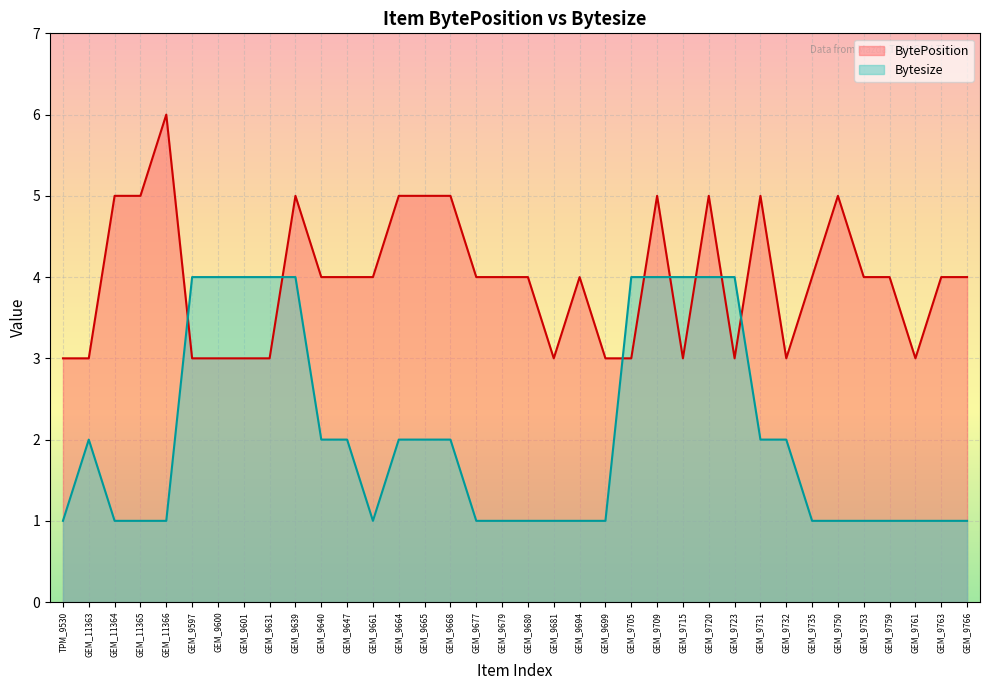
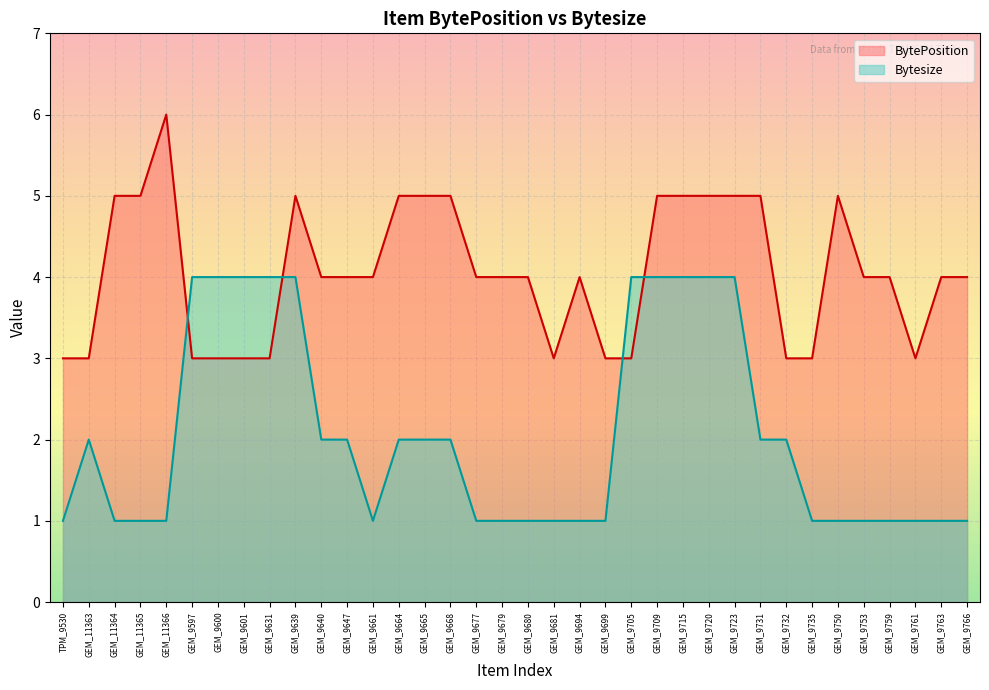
  {
    "BytePosition": {
      "TPM_9530": 3,
      "GEM_11363": 3,
      "GEM_11364": 5,
      "GEM_11365": 5,
      "GEM_11366": 6,
      "GEM_9597": 3,
      "GEM_9600": 3,
      "GEM_9601": 3,
      "GEM_9631": 3,
      "GEM_9639": 5,
      "GEM_9640": 4,
      "GEM_9647": 4,
      "GEM_9661": 4,
      "GEM_9664": 5,
      "GEM_9665": 5,
      "GEM_9668": 5,
      "GEM_9677": 4,
      "GEM_9679": 4,
      "GEM_9680": 4,
      "GEM_9681": 3,
      "GEM_9694": 4,
      "GEM_9699": 3,
      "GEM_9705": 3,
      "GEM_9709": 5,
-     "GEM_9715": 3,
+     "GEM_9715": 5,
      "GEM_9720": 5,
-     "GEM_9723": 3,
+     "GEM_9723": 5,
      "GEM_9731": 5,
      "GEM_9732": 3,
-     "GEM_9735": 4,
+     "GEM_9735": 3,
      "GEM_9750": 5,
      "GEM_9753": 4,
      "GEM_9759": 4,
      "GEM_9761": 3,
      "GEM_9763": 4,
      "GEM_9766": 4
    },
    "Bytesize": {
      "TPM_9530": 1,
      "GEM_11363": 2,
      "GEM_11364": 1,
      "GEM_11365": 1,
      "GEM_11366": 1,
      "GEM_9597": 4,
      "GEM_9600": 4,
      "GEM_9601": 4,
      "GEM_9631": 4,
      "GEM_9639": 4,
      "GEM_9640": 2,
      "GEM_9647": 2,
      "GEM_9661": 1,
      "GEM_9664": 2,
      "GEM_9665": 2,
      "GEM_9668": 2,
      "GEM_9677": 1,
      "GEM_9679": 1,
      "GEM_9680": 1,
      "GEM_9681": 1,
      "GEM_9694": 1,
      "GEM_9699": 1,
      "GEM_9705": 4,
      "GEM_9709": 4,
      "GEM_9715": 4,
      "GEM_9720": 4,
      "GEM_9723": 4,
      "GEM_9731": 2,
      "GEM_9732": 2,
      "GEM_9735": 1,
      "GEM_9750": 1,
      "GEM_9753": 1,
      "GEM_9759": 1,
      "GEM_9761": 1,
      "GEM_9763": 1,
      "GEM_9766": 1
    }
  }
